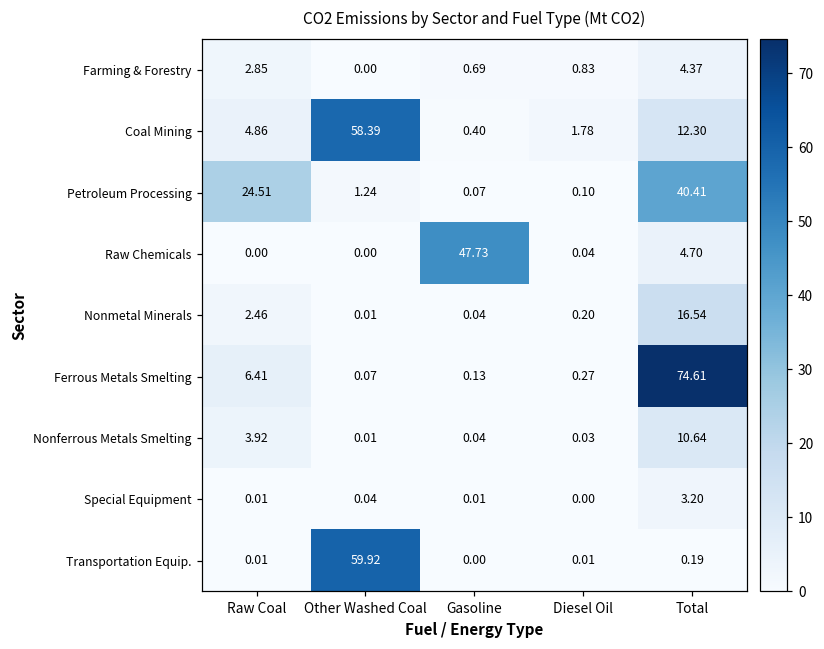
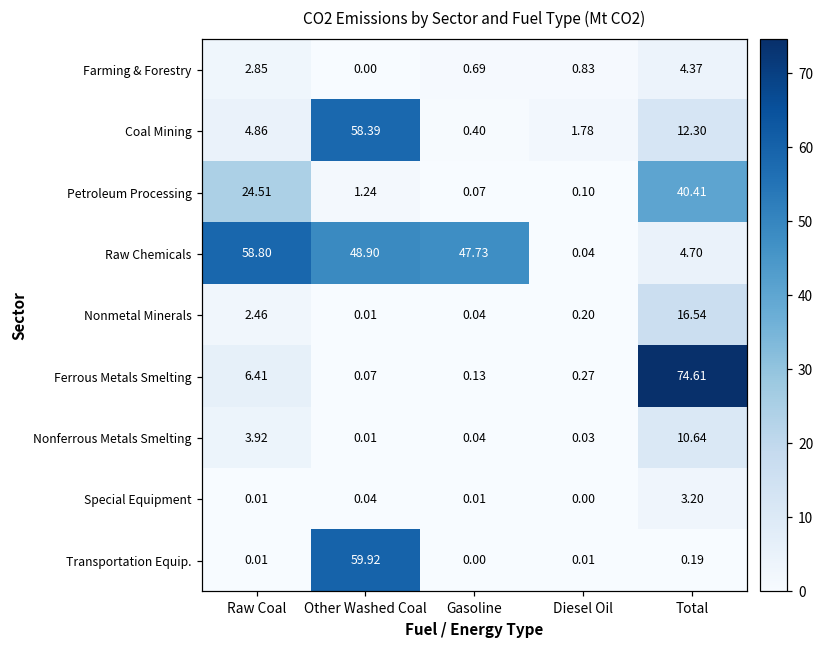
  {
    "Farming & Forestry": {
      "Raw Coal": 2.85,
      "Other Washed Coal": 0.00,
      "Gasoline": 0.69,
      "Diesel Oil": 0.83,
      "Total": 4.37
    },
    "Coal Mining": {
      "Raw Coal": 4.86,
      "Other Washed Coal": 58.39,
      "Gasoline": 0.40,
      "Diesel Oil": 1.78,
      "Total": 12.30
    },
    "Petroleum Processing": {
      "Raw Coal": 24.51,
      "Other Washed Coal": 1.24,
      "Gasoline": 0.07,
      "Diesel Oil": 0.10,
      "Total": 40.41
    },
    "Raw Chemicals": {
-     "Raw Coal": 0.00,
-     "Other Washed Coal": 0.00,
+     "Raw Coal": 58.80,
+     "Other Washed Coal": 48.90,
      "Gasoline": 47.73,
      "Diesel Oil": 0.04,
      "Total": 4.70
    },
    "Nonmetal Minerals": {
      "Raw Coal": 2.46,
      "Other Washed Coal": 0.01,
      "Gasoline": 0.04,
      "Diesel Oil": 0.20,
      "Total": 16.54
    },
    "Ferrous Metals Smelting": {
      "Raw Coal": 6.41,
      "Other Washed Coal": 0.07,
      "Gasoline": 0.13,
      "Diesel Oil": 0.27,
      "Total": 74.61
    },
    "Nonferrous Metals Smelting": {
      "Raw Coal": 3.92,
      "Other Washed Coal": 0.01,
      "Gasoline": 0.04,
      "Diesel Oil": 0.03,
      "Total": 10.64
    },
    "Special Equipment": {
      "Raw Coal": 0.01,
      "Other Washed Coal": 0.04,
      "Gasoline": 0.01,
      "Diesel Oil": 0.00,
      "Total": 3.20
    },
    "Transportation Equip.": {
      "Raw Coal": 0.01,
      "Other Washed Coal": 59.92,
      "Gasoline": 0.00,
      "Diesel Oil": 0.01,
      "Total": 0.19
    }
  }
